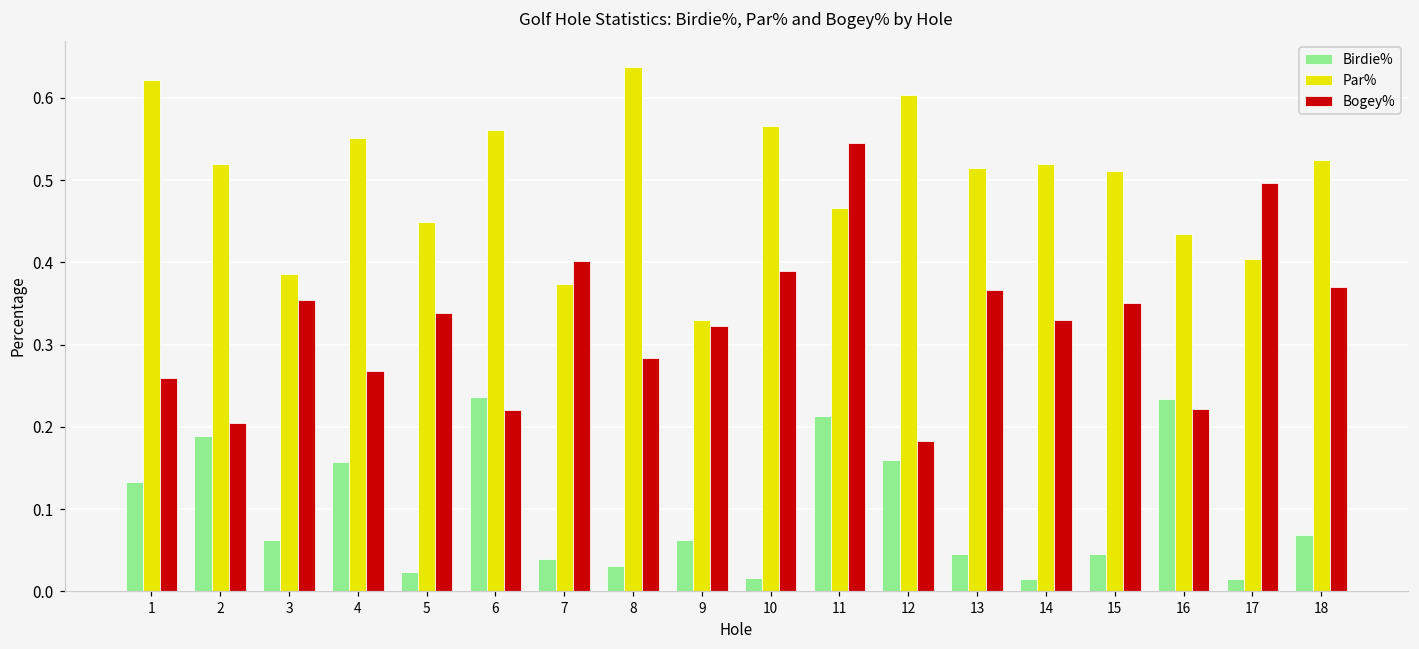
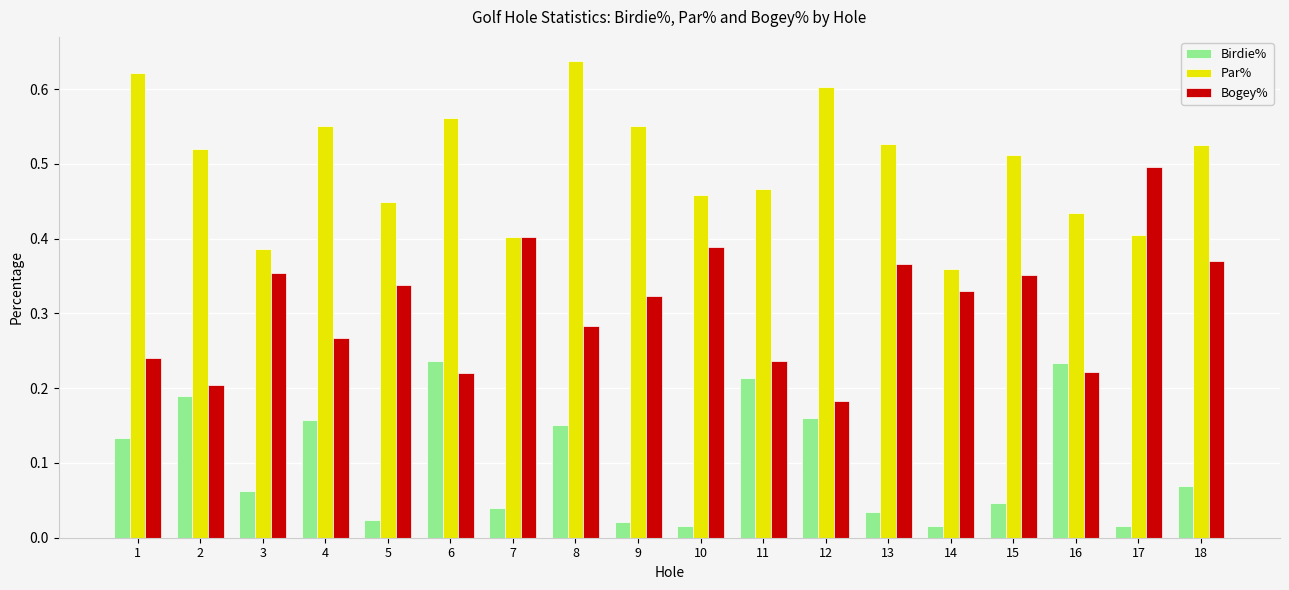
  {
    "Birdie%": {
      "1": 0.13,
      "2": 0.19,
      "3": 0.06,
      "4": 0.16,
      "5": 0.02,
      "6": 0.24,
      "7": 0.04,
-     "8": 0.03,
-     "9": 0.06,
+     "8": 0.15,
+     "9": 0.02,
      "10": 0.02,
      "11": 0.21,
      "12": 0.16,
-     "13": 0.05,
+     "13": 0.03,
      "14": 0.02,
      "15": 0.05,
      "16": 0.23,
      "17": 0.02,
      "18": 0.07
    },
    "Par%": {
      "1": 0.62,
      "2": 0.52,
      "3": 0.39,
      "4": 0.55,
      "5": 0.45,
      "6": 0.56,
-     "7": 0.37,
+     "7": 0.40,
      "8": 0.64,
-     "9": 0.33,
-     "10": 0.57,
+     "9": 0.55,
+     "10": 0.46,
      "11": 0.47,
      "12": 0.60,
-     "13": 0.51,
-     "14": 0.52,
+     "13": 0.53,
+     "14": 0.36,
      "15": 0.51,
      "16": 0.43,
      "17": 0.40,
      "18": 0.52
    },
    "Bogey%": {
-     "1": 0.26,
+     "1": 0.24,
      "2": 0.20,
      "3": 0.35,
      "4": 0.27,
      "5": 0.34,
      "6": 0.22,
      "7": 0.40,
      "8": 0.28,
      "9": 0.32,
      "10": 0.39,
-     "11": 0.55,
+     "11": 0.24,
      "12": 0.18,
      "13": 0.37,
      "14": 0.33,
      "15": 0.35,
      "16": 0.22,
      "17": 0.50,
      "18": 0.37
    }
  }
